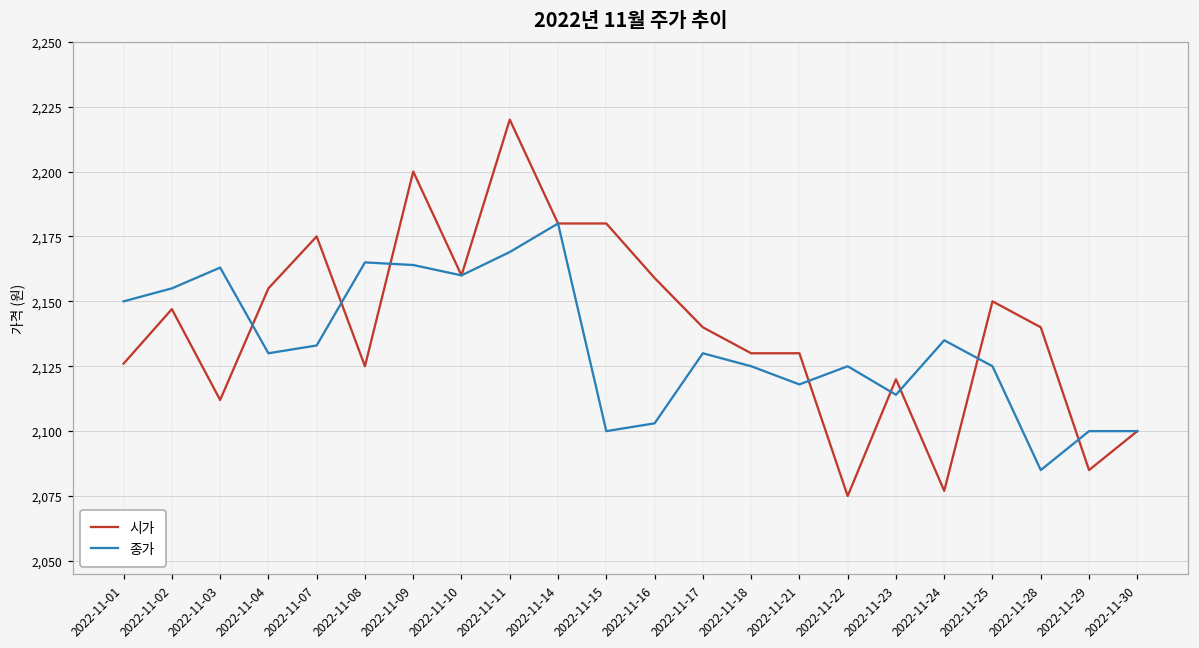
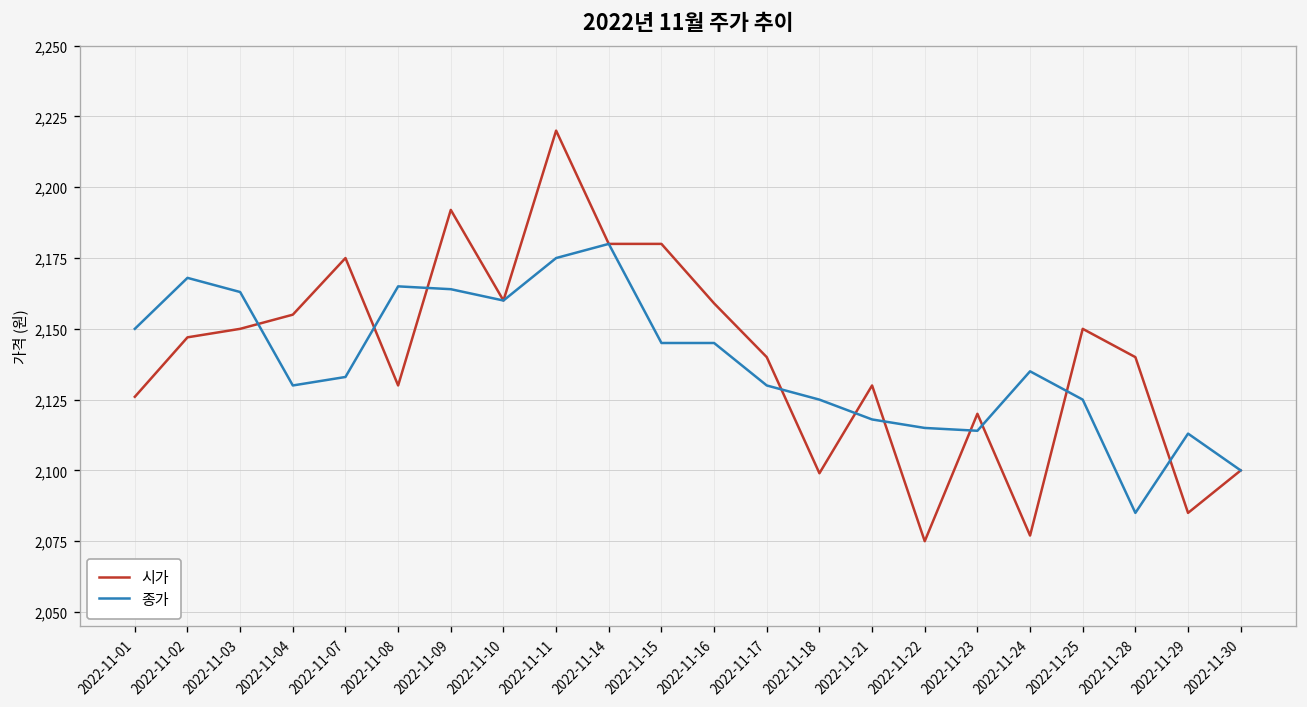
  {
    "시가": {
      "2022-11-01": "2,126",
      "2022-11-02": "2,147",
-     "2022-11-03": "2,112",
+     "2022-11-03": "2,150",
      "2022-11-04": "2,155",
      "2022-11-07": "2,175",
-     "2022-11-08": "2,125",
-     "2022-11-09": "2,200",
+     "2022-11-08": "2,130",
+     "2022-11-09": "2,192",
      "2022-11-11": "2,220",
      "2022-11-15": "2,180",
      "2022-11-16": "2,159",
      "2022-11-17": "2,140",
-     "2022-11-18": "2,130",
+     "2022-11-18": "2,099",
      "2022-11-21": "2,130",
      "2022-11-22": "2,075",
      "2022-11-23": "2,120",
      "2022-11-24": "2,077",
      "2022-11-25": "2,150",
      "2022-11-28": "2,140",
      "2022-11-29": "2,085"
    },
    "종가": {
      "2022-11-01": "2,150",
-     "2022-11-02": "2,155",
+     "2022-11-02": "2,168",
      "2022-11-03": "2,163",
      "2022-11-04": "2,130",
      "2022-11-07": "2,133",
      "2022-11-08": "2,165",
      "2022-11-09": "2,164",
-     "2022-11-11": "2,169",
-     "2022-11-15": "2,100",
-     "2022-11-16": "2,103",
+     "2022-11-11": "2,175",
+     "2022-11-15": "2,145",
+     "2022-11-16": "2,145",
      "2022-11-17": "2,130",
      "2022-11-18": "2,125",
      "2022-11-21": "2,118",
-     "2022-11-22": "2,125",
+     "2022-11-22": "2,115",
      "2022-11-23": "2,114",
      "2022-11-24": "2,135",
      "2022-11-25": "2,125",
      "2022-11-28": "2,085",
-     "2022-11-29": "2,100"
+     "2022-11-29": "2,113"
    }
  }
